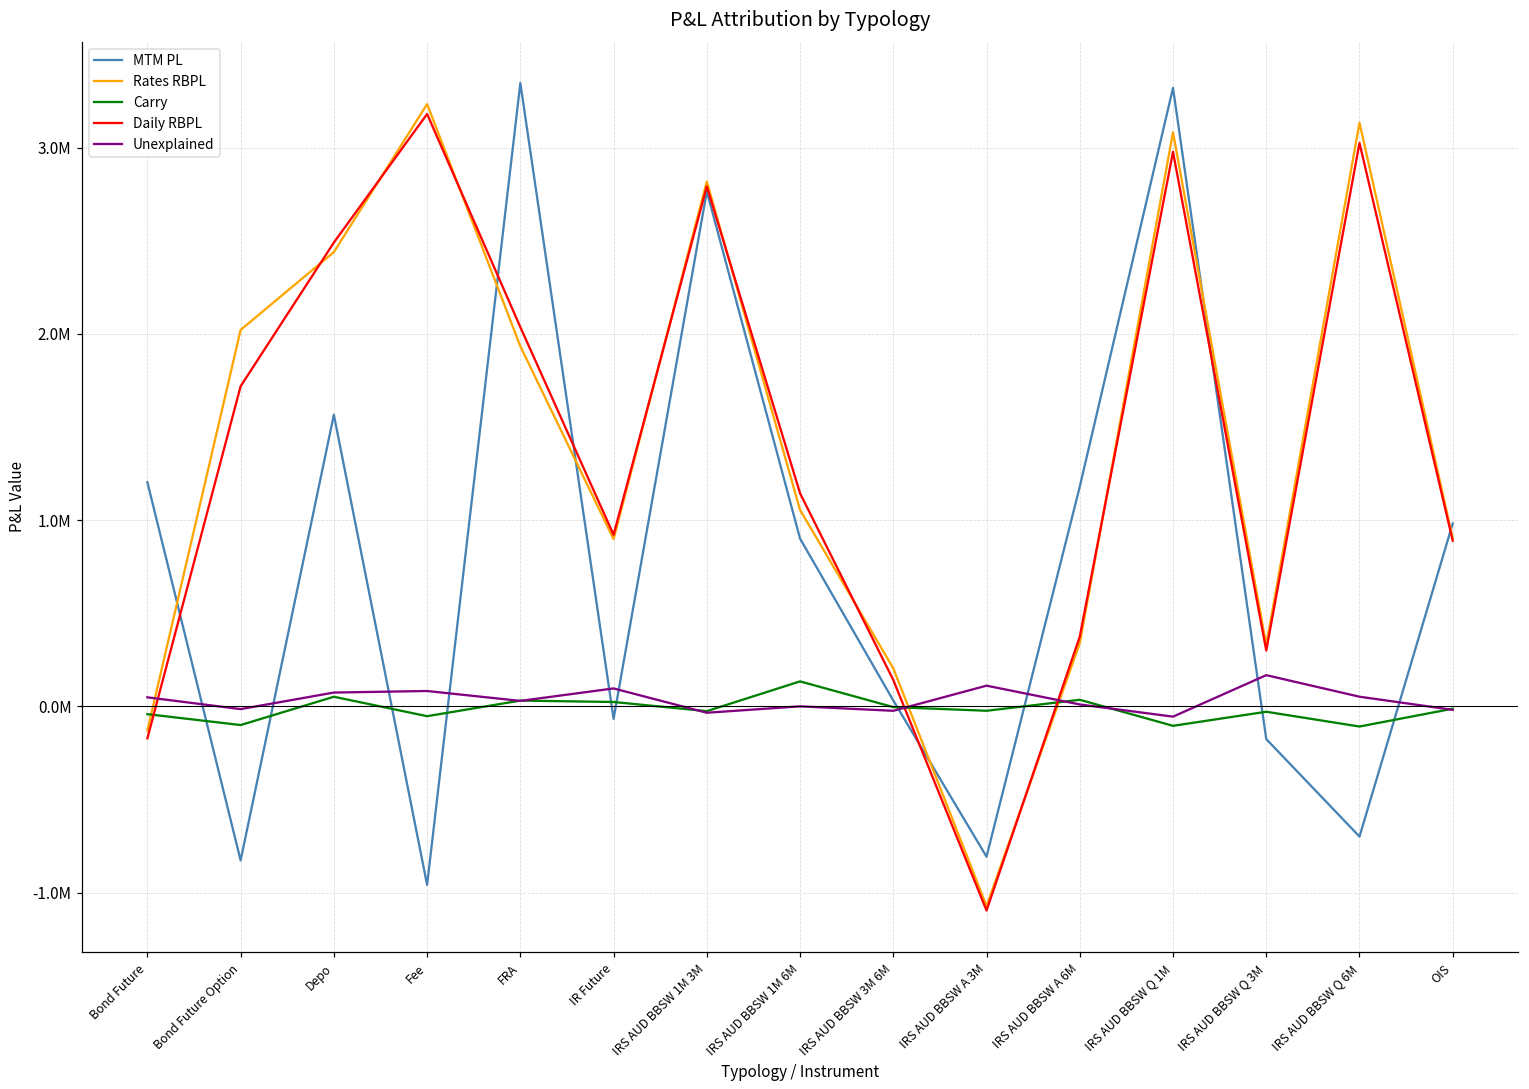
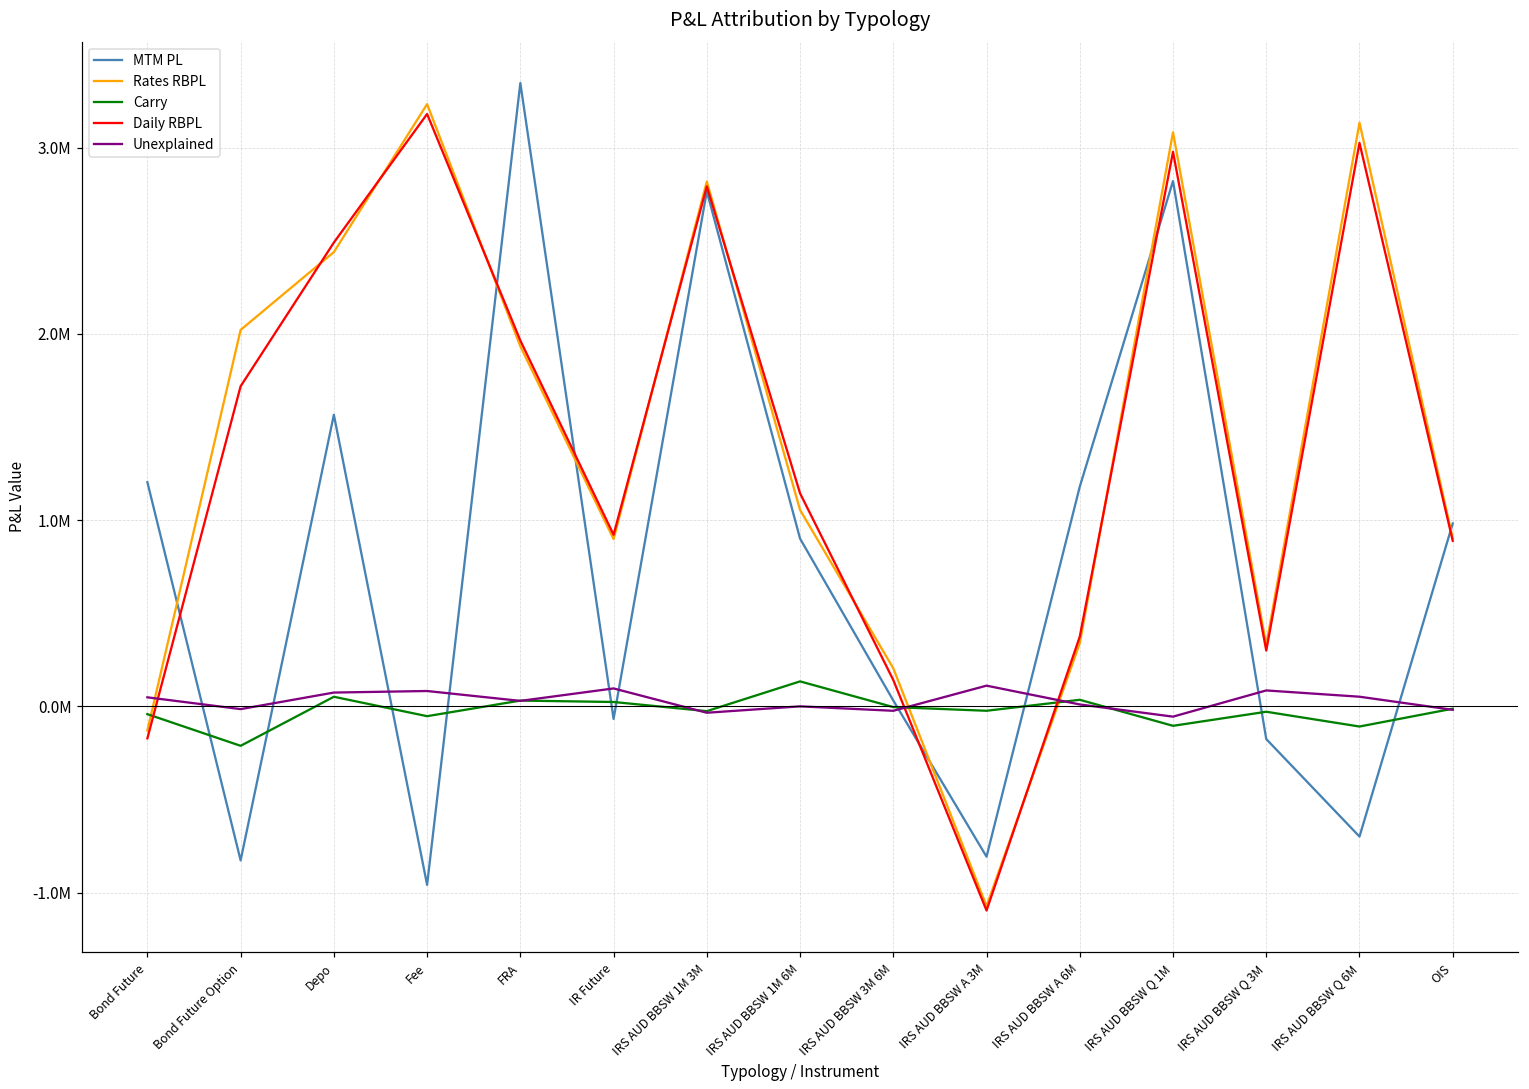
  {
    "MTM PL": {
      "Bond Future": 1200000,
      "Bond Future Option": -830000,
      "Depo": 1570000,
      "Fee": -960000,
      "FRA": 3350000,
      "IR Future": -70000,
      "IRS AUD BBSW 1M 3M": 2770000,
      "IRS AUD BBSW 1M 6M": 900000,
      "IRS AUD BBSW 3M 6M": 30000,
      "IRS AUD BBSW A 3M": -810000,
      "IRS AUD BBSW A 6M": 1180000,
-     "IRS AUD BBSW Q 1M": 3320000,
+     "IRS AUD BBSW Q 1M": 2820000,
      "IRS AUD BBSW Q 3M": -180000,
      "IRS AUD BBSW Q 6M": -700000,
      "OIS": 980000
    },
    "Rates RBPL": {
      "Bond Future": -130000,
      "Bond Future Option": 2020000,
      "Depo": 2440000,
      "Fee": 3230000,
      "FRA": 1930000,
      "IR Future": 900000,
      "IRS AUD BBSW 1M 3M": 2820000,
      "IRS AUD BBSW 1M 6M": 1050000,
      "IRS AUD BBSW 3M 6M": 200000,
      "IRS AUD BBSW A 3M": -1070000,
      "IRS AUD BBSW A 6M": 340000,
      "IRS AUD BBSW Q 1M": 3080000,
      "IRS AUD BBSW Q 3M": 330000,
      "IRS AUD BBSW Q 6M": 3130000
    },
    "Carry": {
      "Bond Future": -40000,
-     "Bond Future Option": -100000,
+     "Bond Future Option": -210000,
      "Depo": 50000,
      "Fee": -50000,
      "IR Future": 20000,
      "IRS AUD BBSW 1M 6M": 130000,
      "IRS AUD BBSW 3M 6M": 0,
      "IRS AUD BBSW A 3M": -20000,
      "IRS AUD BBSW A 6M": 30000,
      "IRS AUD BBSW Q 1M": -100000,
      "IRS AUD BBSW Q 3M": -30000,
      "IRS AUD BBSW Q 6M": -110000
    },
    "Daily RBPL": {
      "Bond Future": -170000,
      "Bond Future Option": 1720000,
      "Depo": 2490000,
      "Fee": 3180000,
-     "FRA": 2040000,
+     "FRA": 1960000,
      "IR Future": 920000,
      "IRS AUD BBSW 1M 3M": 2790000,
      "IRS AUD BBSW 1M 6M": 1140000,
      "IRS AUD BBSW 3M 6M": 140000,
      "IRS AUD BBSW A 3M": -1100000,
      "IRS AUD BBSW A 6M": 370000,
      "IRS AUD BBSW Q 1M": 2980000,
      "IRS AUD BBSW Q 3M": 300000,
      "IRS AUD BBSW Q 6M": 3030000
    },
    "Unexplained": {
      "Bond Future": 50000,
      "Bond Future Option": -20000,
      "Depo": 70000,
      "Fee": 80000,
      "IR Future": 100000,
      "IRS AUD BBSW 1M 6M": 0,
      "IRS AUD BBSW 3M 6M": -20000,
      "IRS AUD BBSW A 3M": 110000,
      "IRS AUD BBSW A 6M": 10000,
      "IRS AUD BBSW Q 1M": -60000,
-     "IRS AUD BBSW Q 3M": 170000,
+     "IRS AUD BBSW Q 3M": 90000,
      "IRS AUD BBSW Q 6M": 50000
    }
  }
